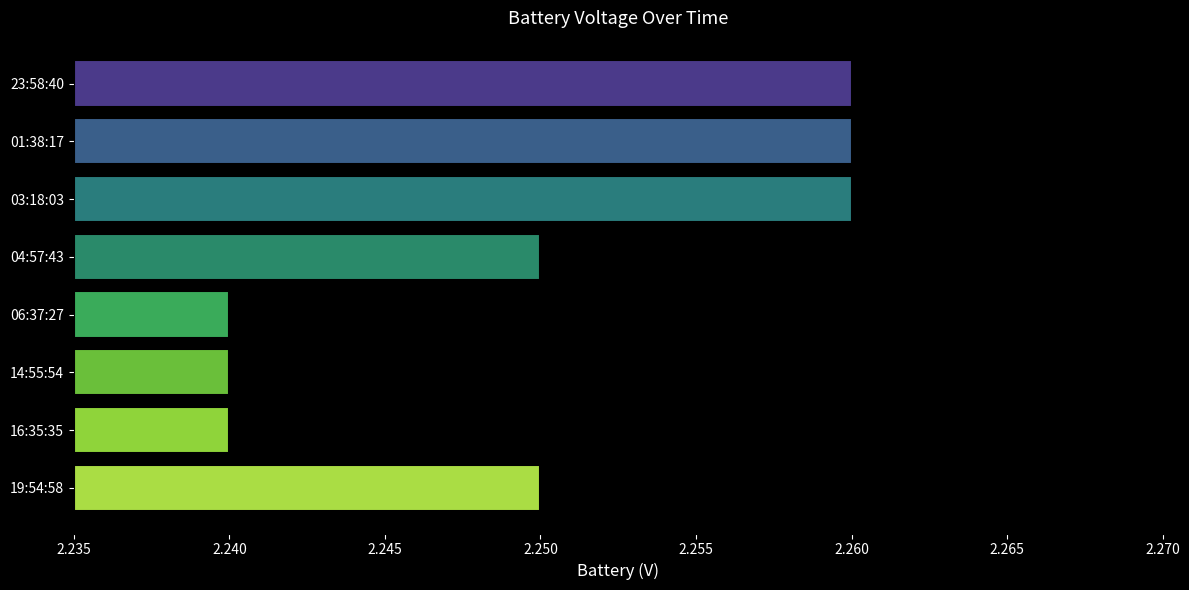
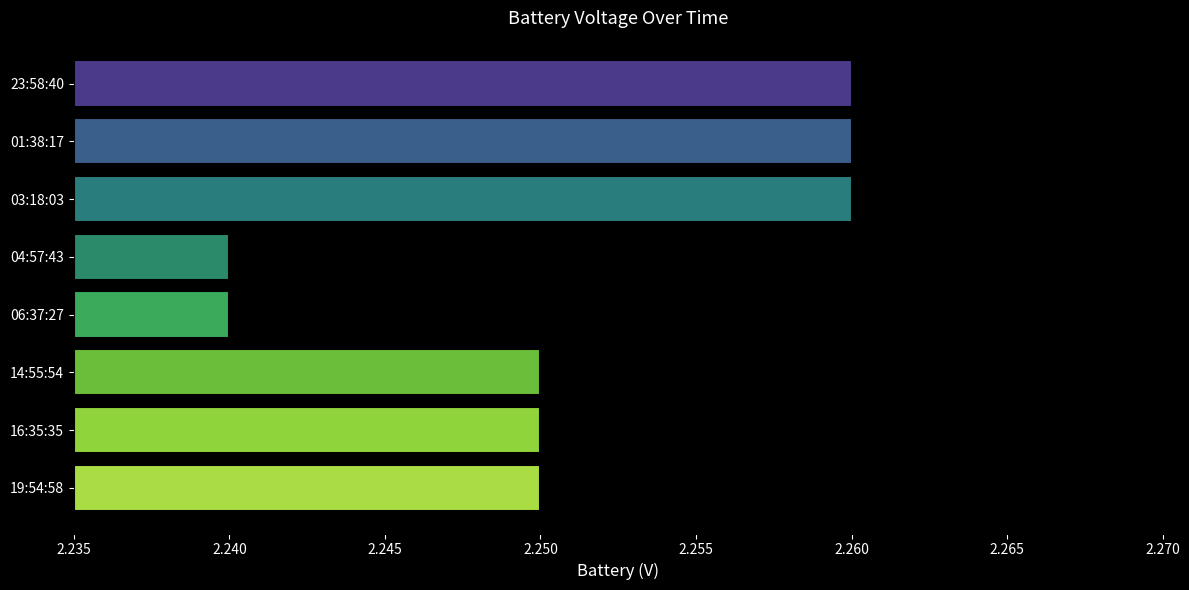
  {
    "23:58:40": 2.26,
    "01:38:17": 2.26,
    "03:18:03": 2.26,
-   "04:57:43": 2.25,
+   "04:57:43": 2.24,
    "06:37:27": 2.24,
-   "14:55:54": 2.24,
-   "16:35:35": 2.24,
+   "14:55:54": 2.25,
+   "16:35:35": 2.25,
    "19:54:58": 2.25
  }
